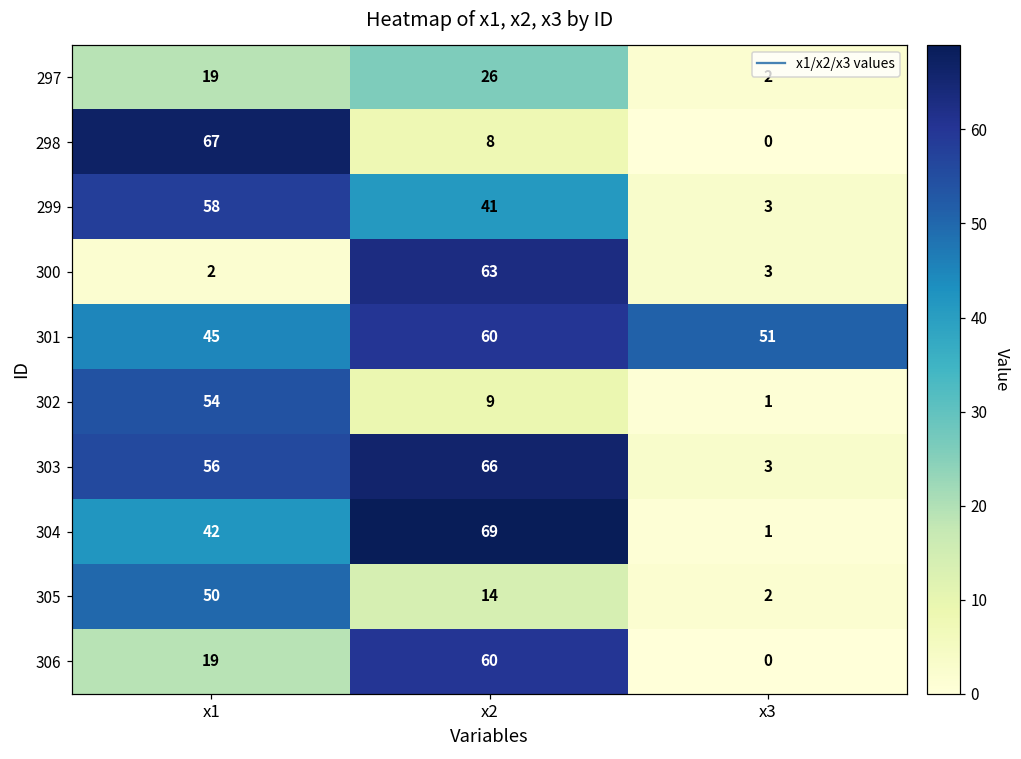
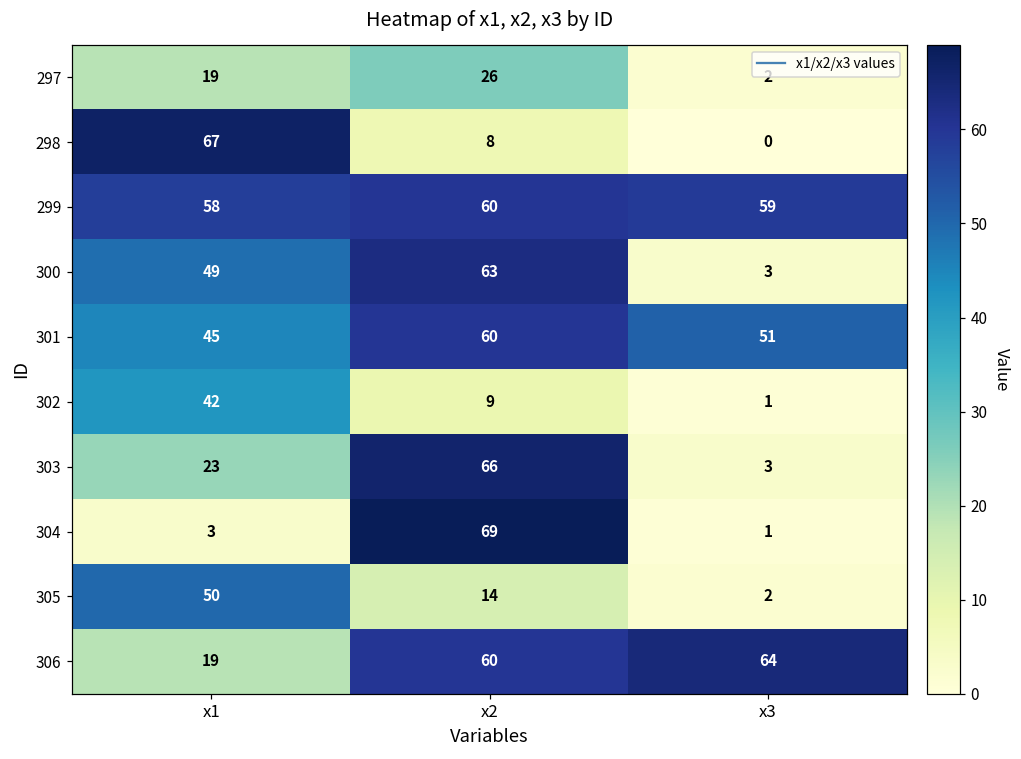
  {
    "297": {
      "x1": 19,
      "x2": 26
    },
    "298": {
      "x1": 67,
      "x2": 8,
      "x3": 0
    },
    "299": {
      "x1": 58,
-     "x2": 41,
-     "x3": 3
+     "x2": 60,
+     "x3": 59
    },
    "300": {
-     "x1": 2,
+     "x1": 49,
      "x2": 63,
      "x3": 3
    },
    "301": {
      "x1": 45,
      "x2": 60,
      "x3": 51
    },
    "302": {
-     "x1": 54,
+     "x1": 42,
      "x2": 9,
      "x3": 1
    },
    "303": {
-     "x1": 56,
+     "x1": 23,
      "x2": 66,
      "x3": 3
    },
    "304": {
-     "x1": 42,
+     "x1": 3,
      "x2": 69,
      "x3": 1
    },
    "305": {
      "x1": 50,
      "x2": 14,
      "x3": 2
    },
    "306": {
      "x1": 19,
      "x2": 60,
-     "x3": 0
+     "x3": 64
    }
  }
